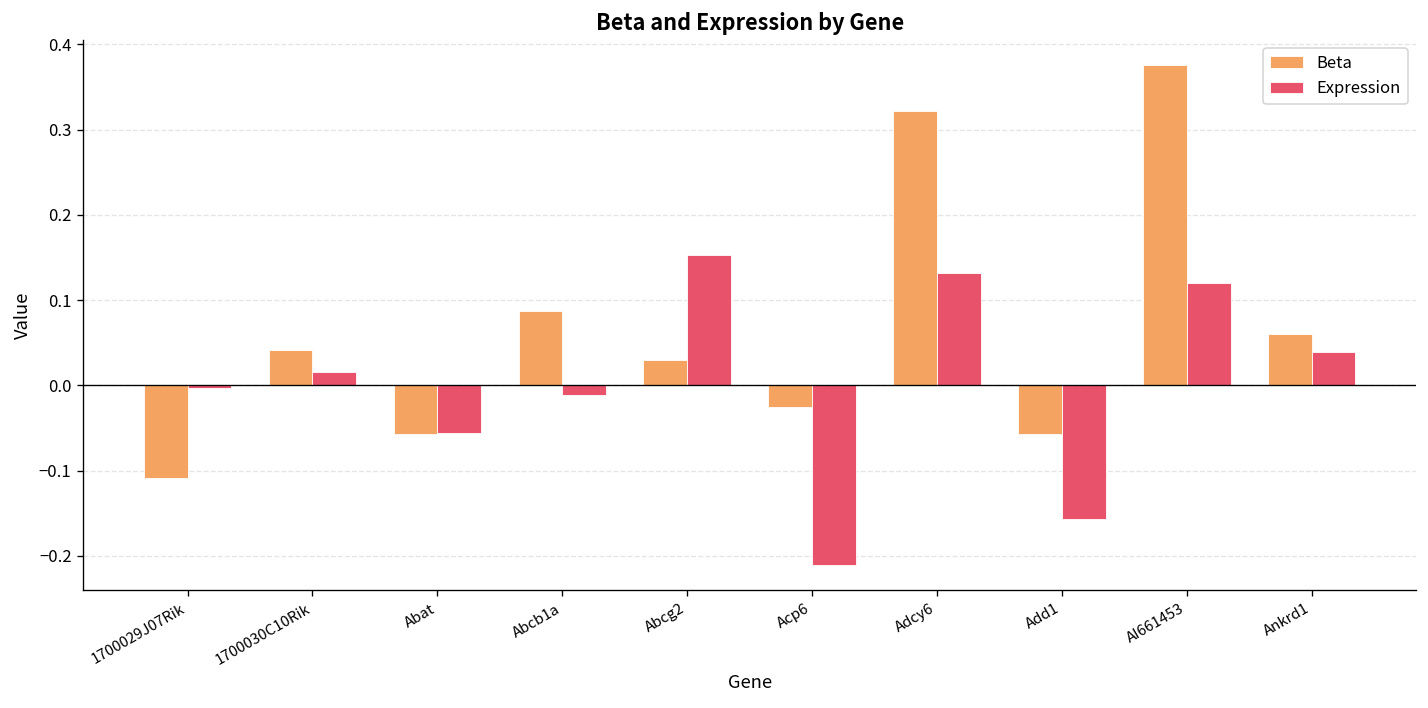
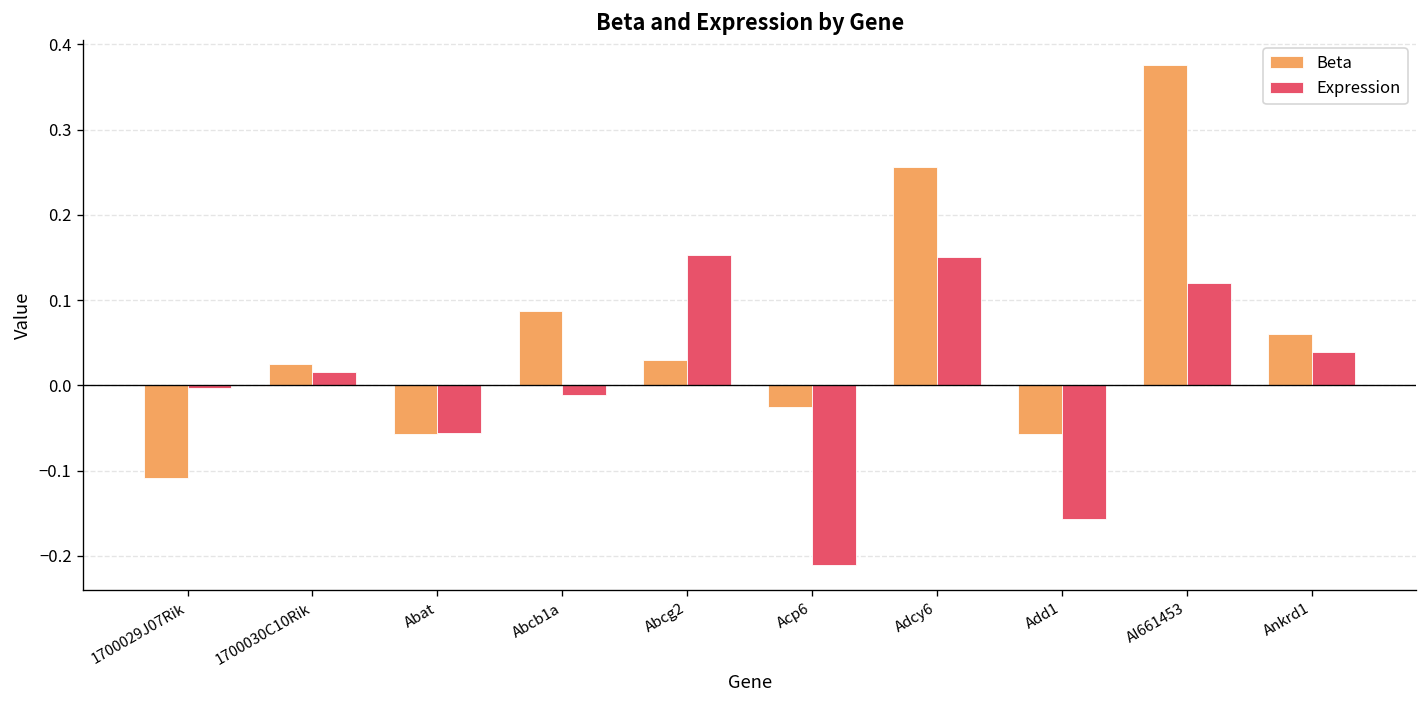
  {
    "Beta": {
      "1700029J07Rik": -0.11,
-     "1700030C10Rik": 0.04,
+     "1700030C10Rik": 0.03,
      "Abat": -0.06,
      "Abcb1a": 0.09,
      "Abcg2": 0.03,
      "Acp6": -0.03,
-     "Adcy6": 0.32,
+     "Adcy6": 0.26,
      "Add1": -0.06,
      "AI661453": 0.38,
      "Ankrd1": 0.06
    },
    "Expression": {
      "1700030C10Rik": 0.02,
      "Abat": -0.06,
      "Abcb1a": -0.01,
      "Abcg2": 0.15,
      "Acp6": -0.21,
-     "Adcy6": 0.13,
+     "Adcy6": 0.15,
      "Add1": -0.16,
      "AI661453": 0.12,
      "Ankrd1": 0.04
    }
  }
